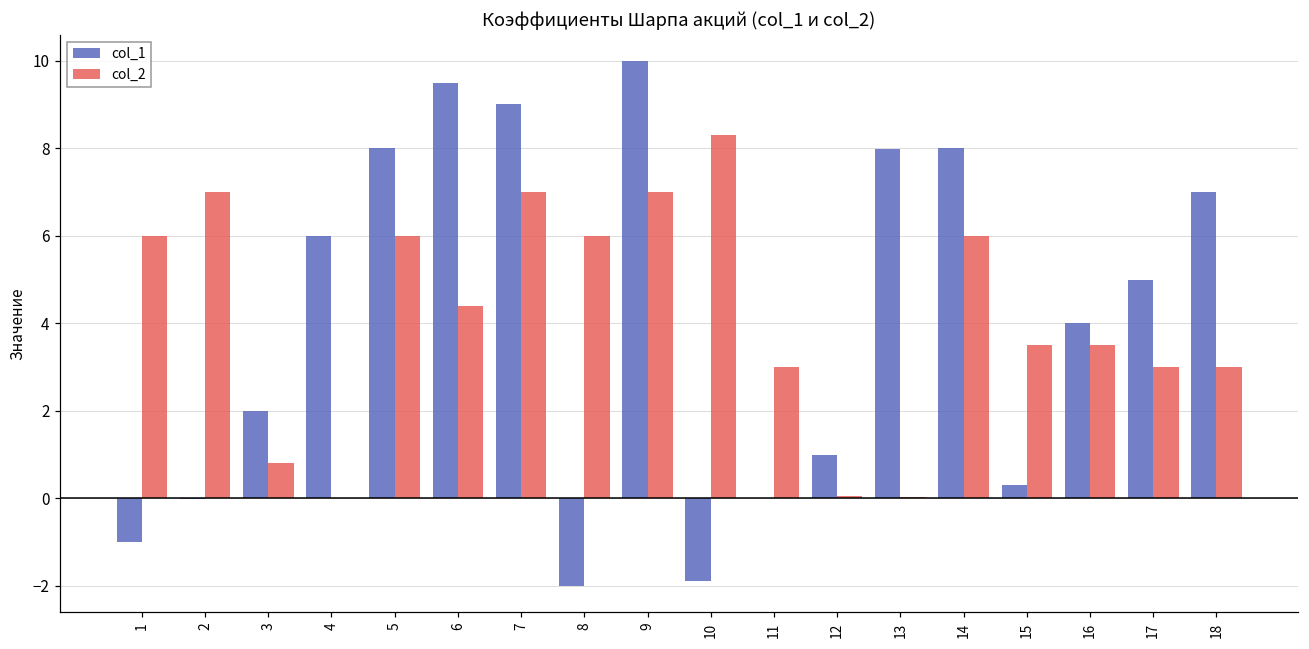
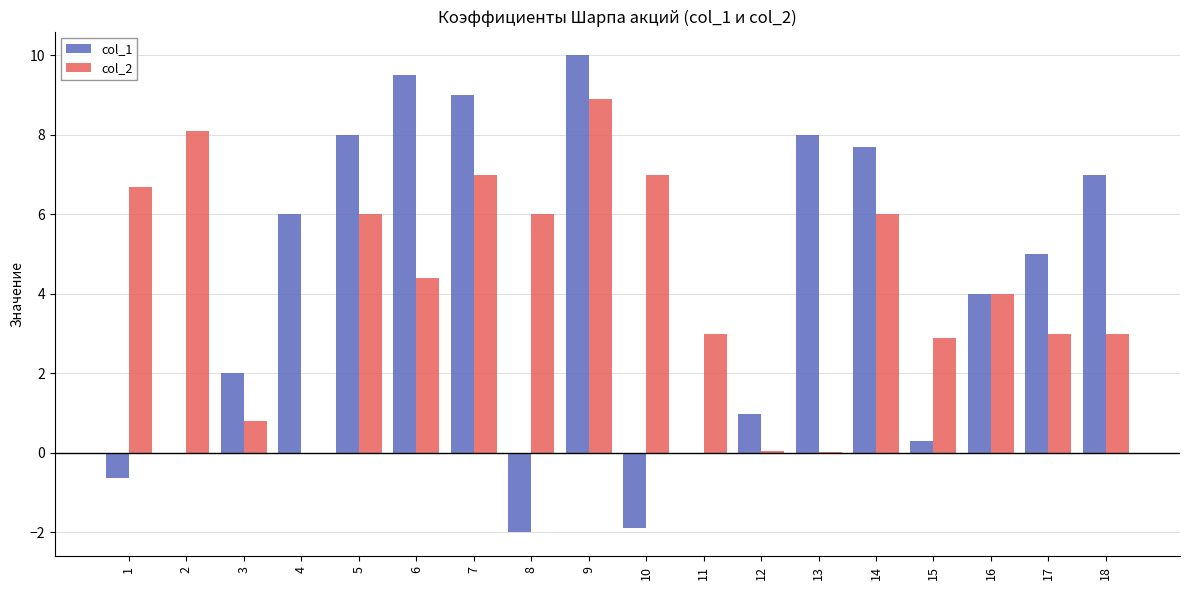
  {
    "col_1": {
-     "1": -1.0,
+     "1": -0.6,
      "3": 2.0,
      "4": 6.0,
      "5": 8.0,
      "6": 9.5,
      "7": 9.0,
      "8": -2.0,
      "9": 10.0,
      "10": -1.9,
      "11": 0.0,
      "12": 1.0,
      "13": 8.0,
-     "14": 8.0,
+     "14": 7.7,
      "15": 0.3,
      "16": 4.0,
      "17": 5.0,
      "18": 7.0
    },
    "col_2": {
-     "1": 6.0,
-     "2": 7.0,
+     "1": 6.7,
+     "2": 8.1,
      "3": 0.8,
      "4": 0.0,
      "5": 6.0,
      "6": 4.4,
      "7": 7.0,
      "8": 6.0,
-     "9": 7.0,
-     "10": 8.3,
+     "9": 8.9,
+     "10": 7.0,
      "11": 3.0,
      "14": 6.0,
-     "15": 3.5,
-     "16": 3.5,
+     "15": 2.9,
+     "16": 4.0,
      "17": 3.0,
      "18": 3.0
    }
  }
